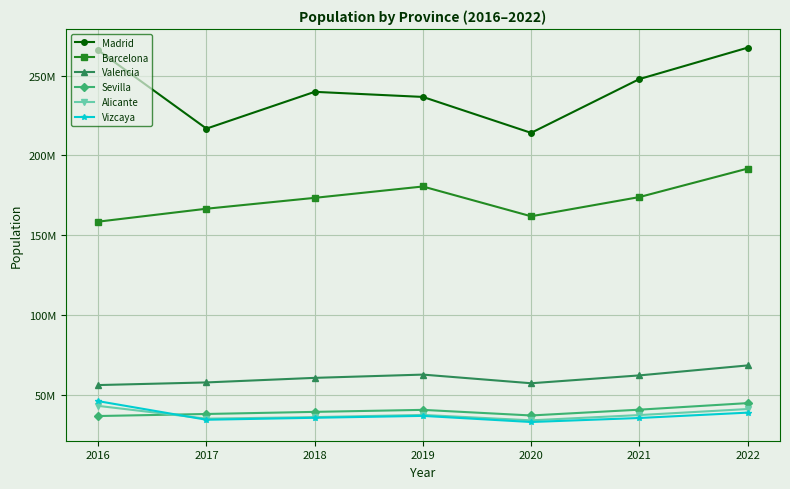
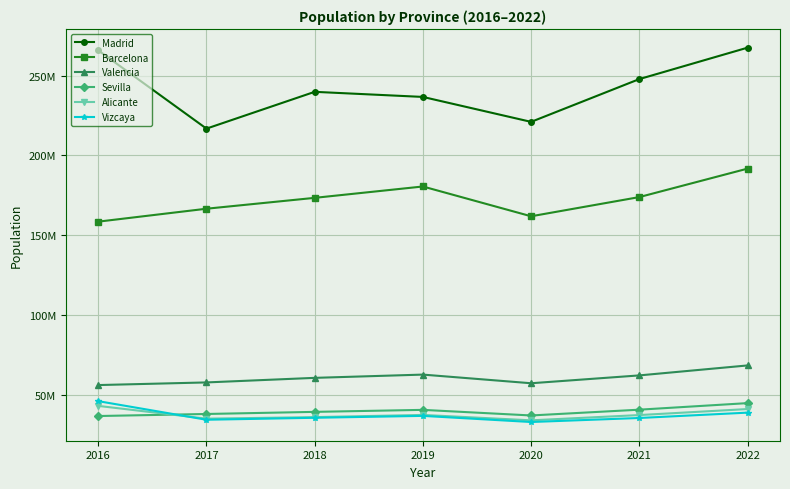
  {
    "Madrid": {
      "2017": 217000000,
      "2018": 240000000,
      "2019": 237000000,
-     "2020": 214000000,
+     "2020": 221000000,
      "2021": 248000000,
      "2022": 268000000
    },
    "Alicante": {
      "2016": 43000000,
      "2021": 37000000,
      "2022": 41000000
    },
    "Vizcaya": {
      "2016": 46000000,
      "2021": 35000000,
      "2022": 39000000
    }
  }
